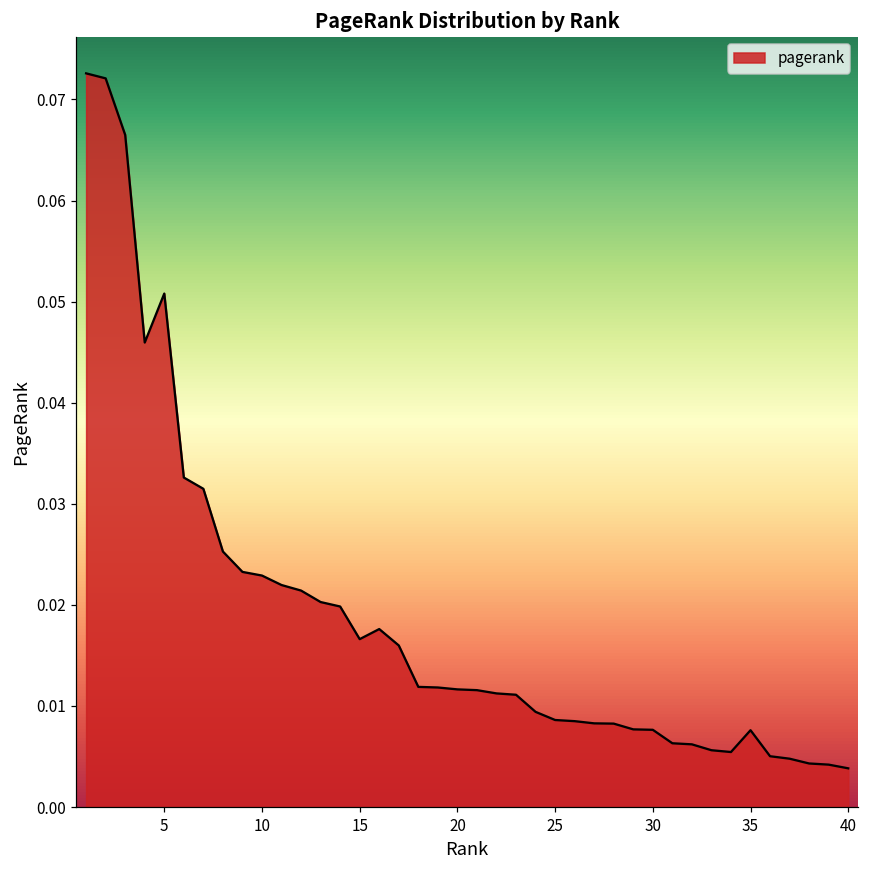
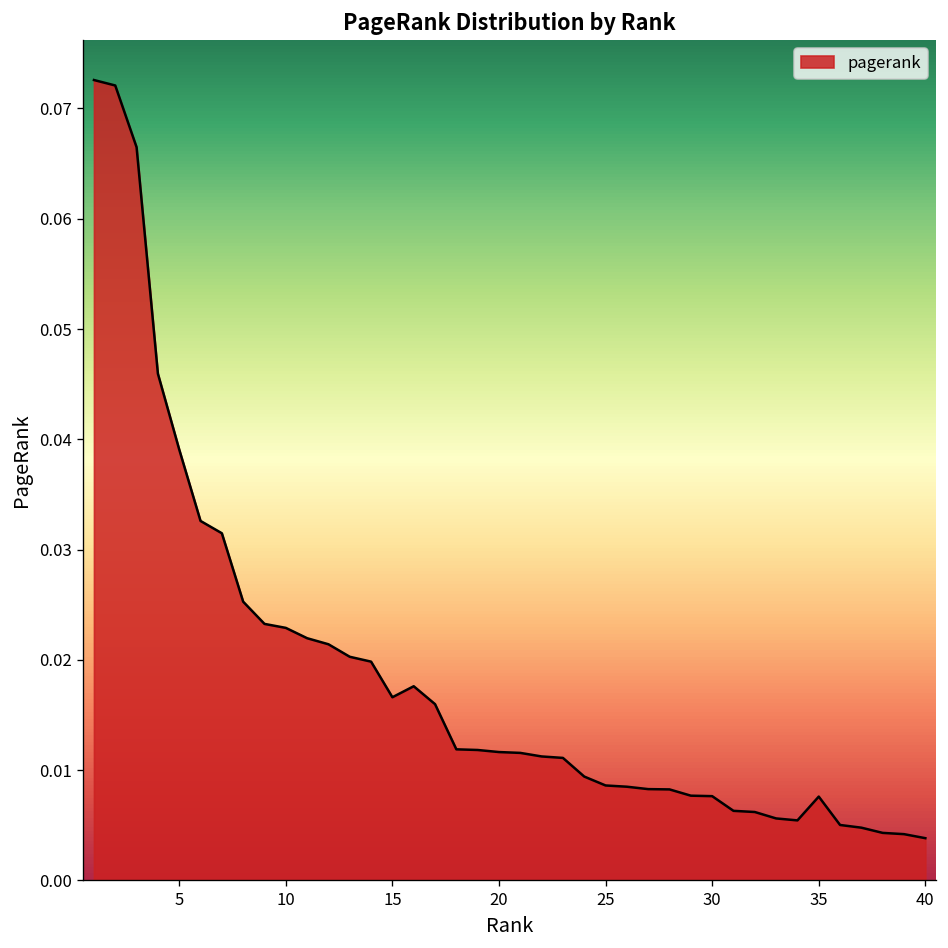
  {
-   "5": 0.051,
+   "5": 0.039,
    "10": 0.023,
    "15": 0.017,
    "20": 0.012,
    "25": 0.009,
    "30": 0.008,
    "35": 0.008,
    "40": 0.004
  }
